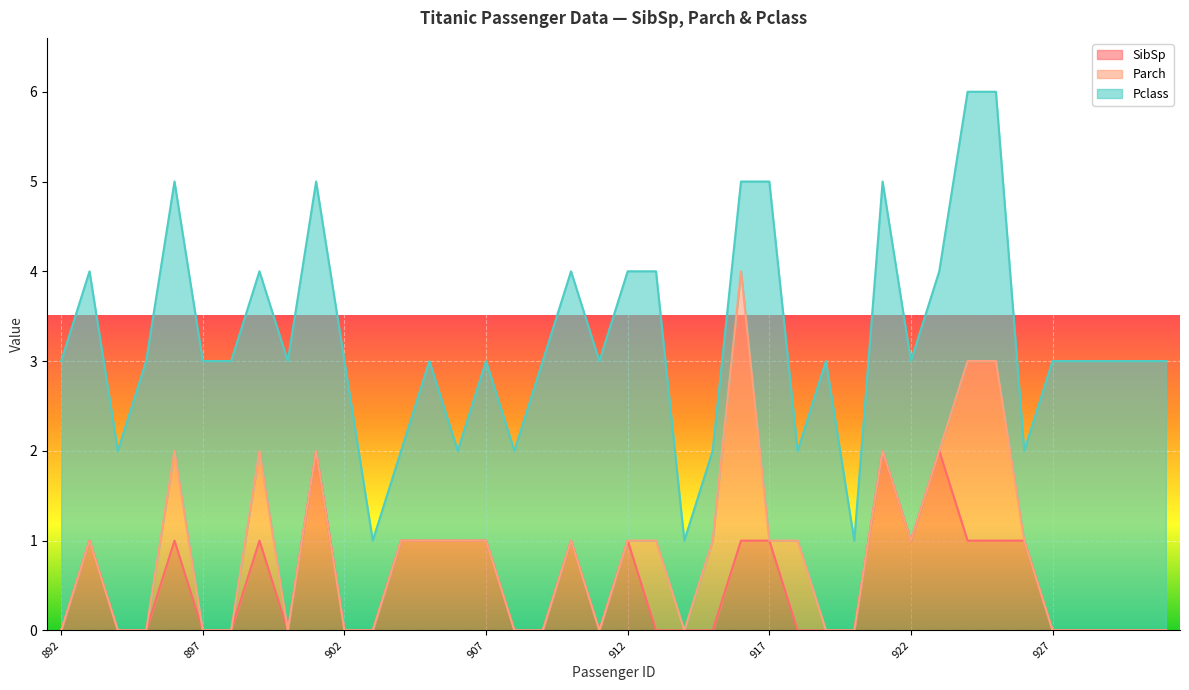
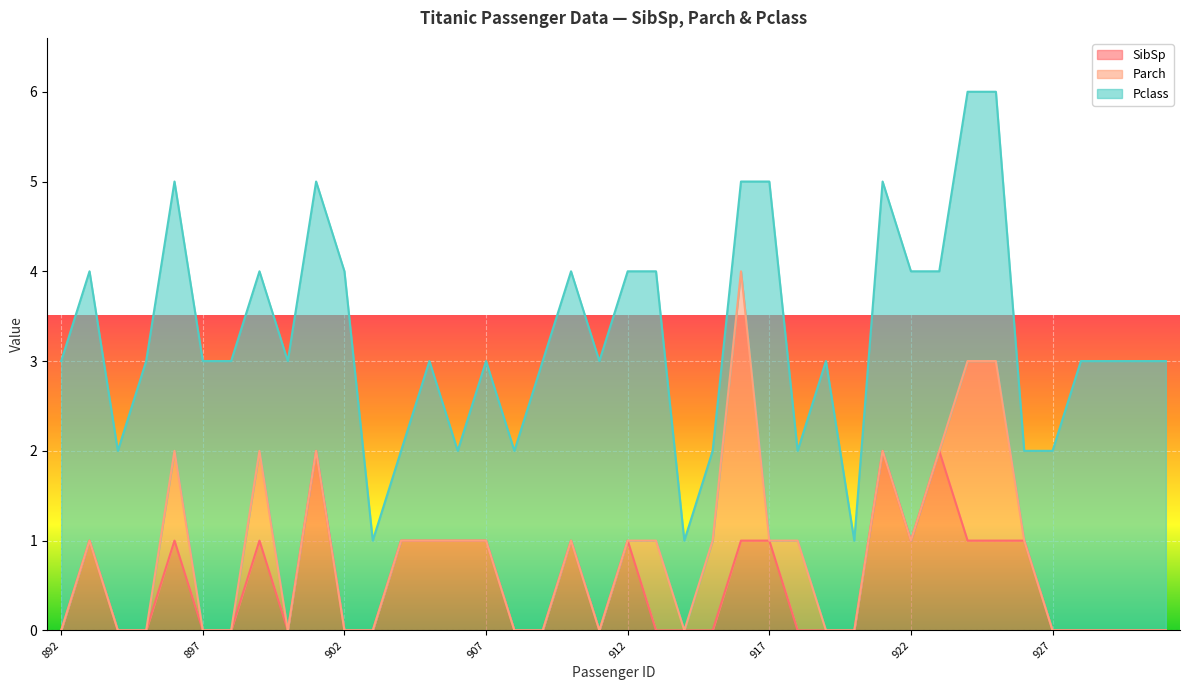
  {
    "Pclass": {
      "892": 3,
      "897": 3,
-     "902": 3,
+     "902": 4,
      "907": 2,
      "912": 3,
      "917": 4,
-     "922": 2,
-     "927": 3
+     "922": 3,
+     "927": 2
    }
  }
